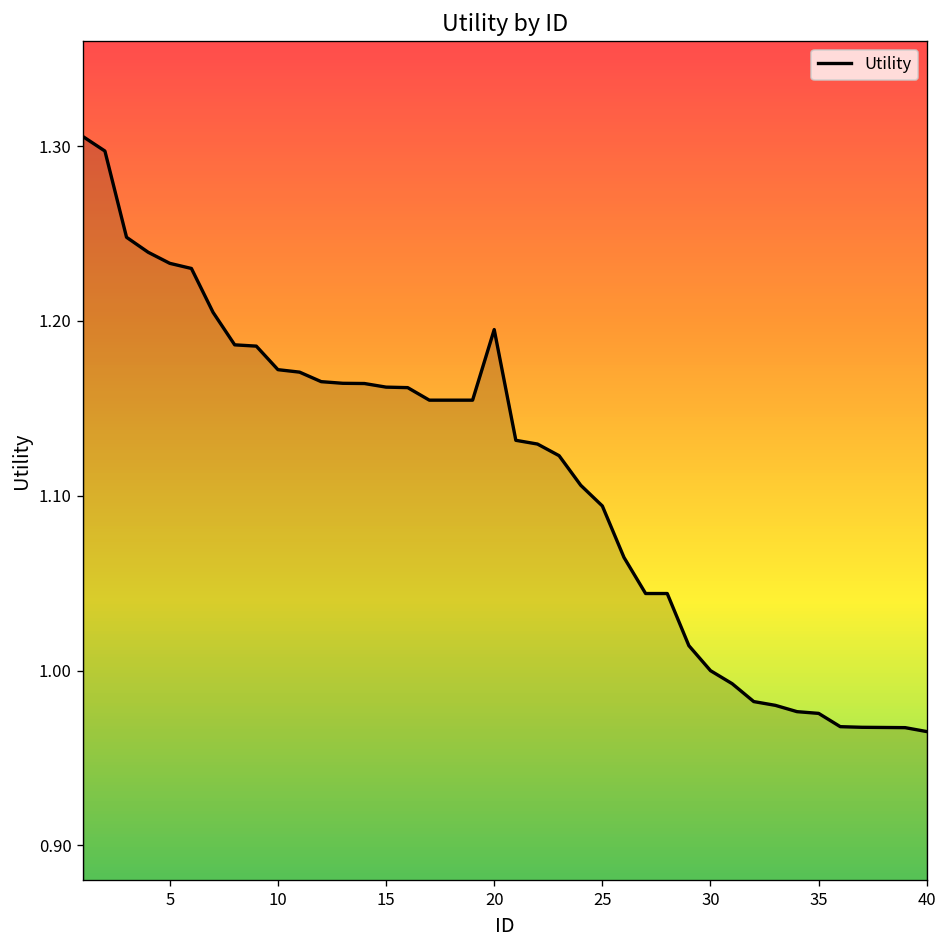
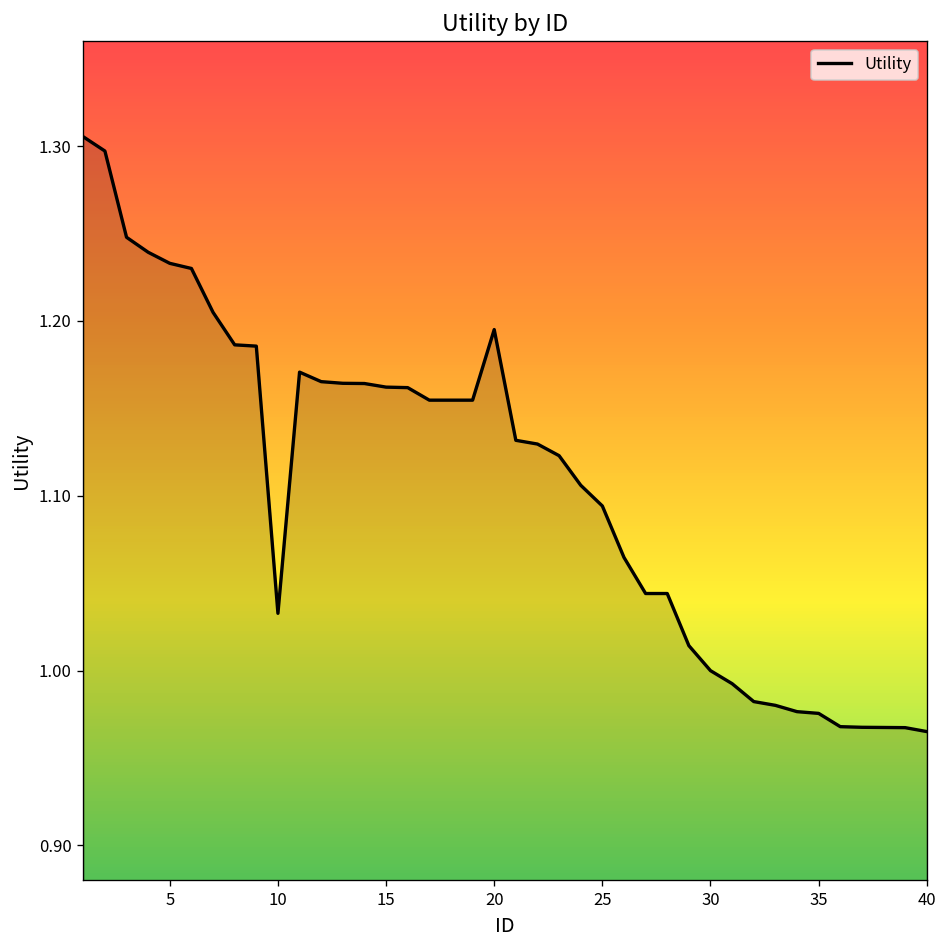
  {
    "5": 1.233,
-   "10": 1.172,
+   "10": 1.033,
    "15": 1.162,
    "20": 1.195,
    "25": 1.094,
    "30": 1.000,
    "35": 0.976,
    "40": 0.965
  }
